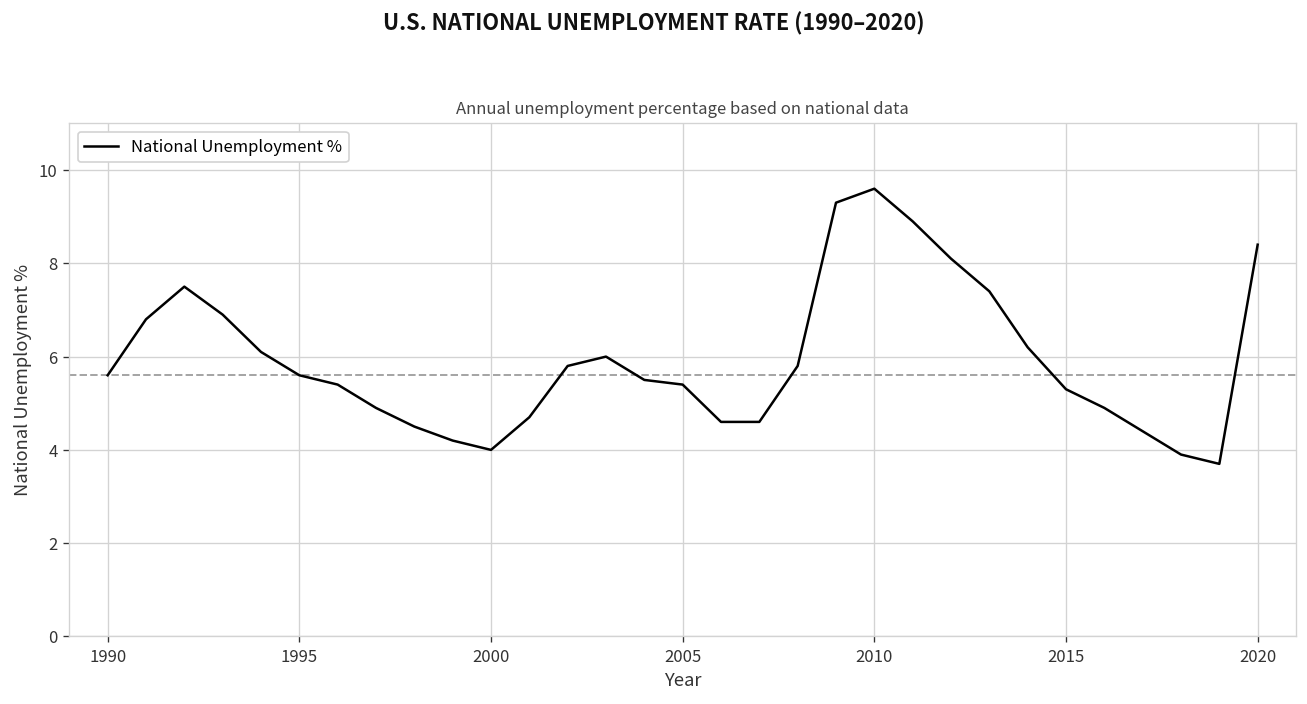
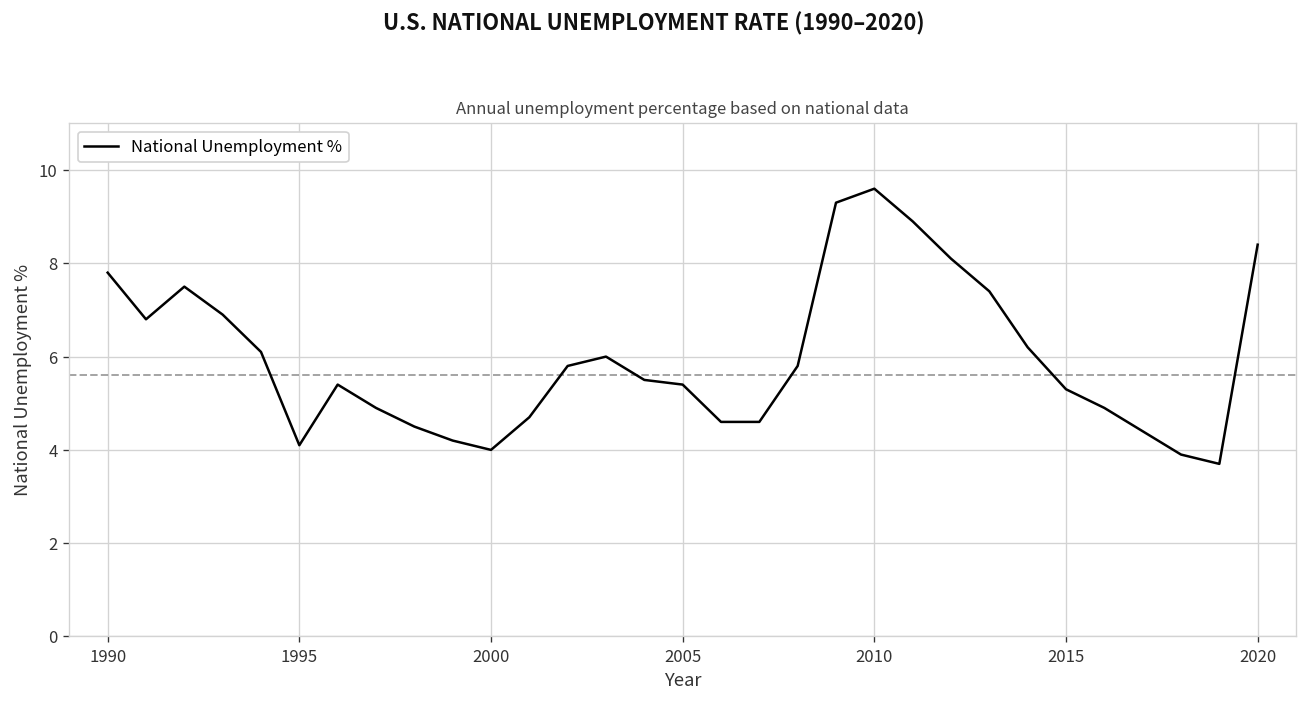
  {
-   "1990": 5.6,
-   "1995": 5.6,
+   "1990": 7.8,
+   "1995": 4.1,
    "2000": 4.0,
    "2005": 5.4,
    "2010": 9.6,
    "2015": 5.3,
    "2020": 8.4
  }
